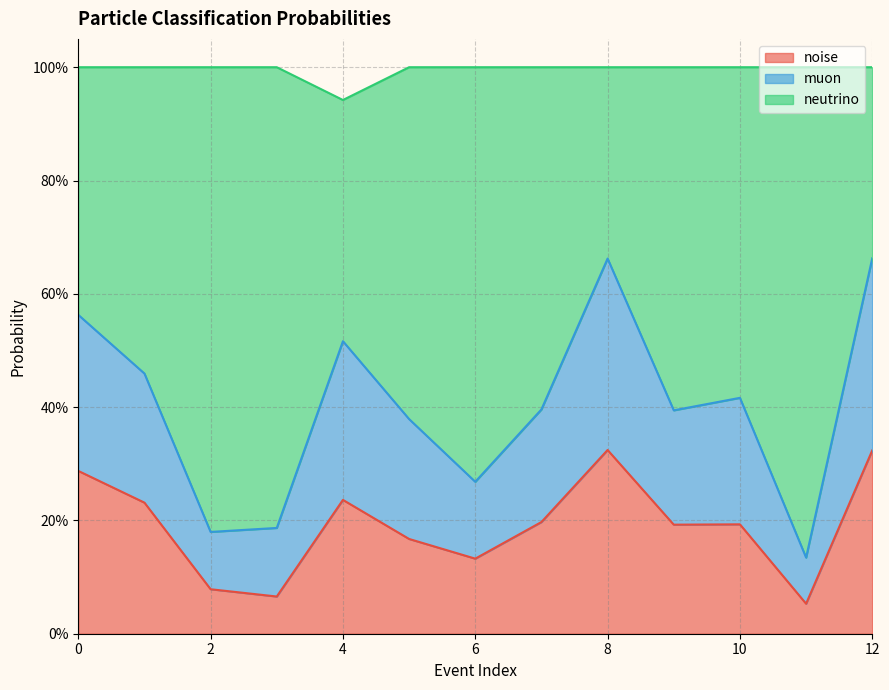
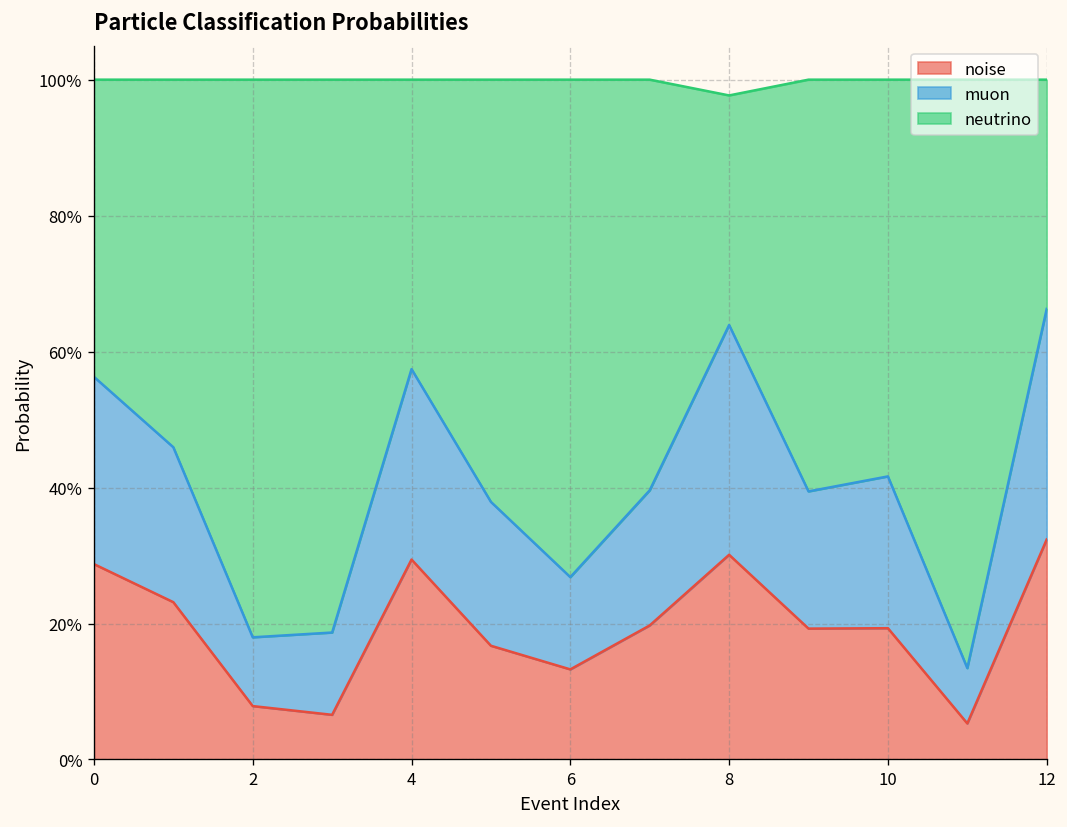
  {
    "noise": {
      "0": "29%",
      "2": "8%",
-     "4": "24%",
+     "4": "29%",
      "6": "13%",
-     "8": "32%",
+     "8": "30%",
      "10": "19%",
      "12": "32%"
    },
    "muon": {
      "0": "28%",
      "2": "10%",
      "4": "28%",
      "6": "14%",
      "8": "34%",
      "10": "22%",
      "12": "34%"
    },
    "neutrino": {
      "0": "44%",
      "2": "82%",
      "4": "43%",
      "6": "73%",
      "8": "34%",
      "10": "58%",
      "12": "34%"
    }
  }
